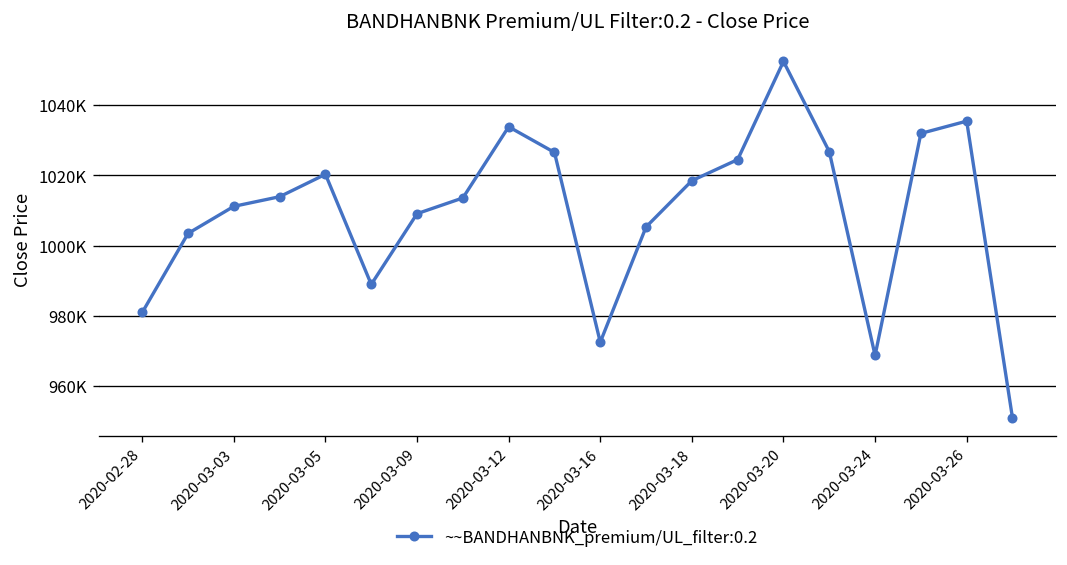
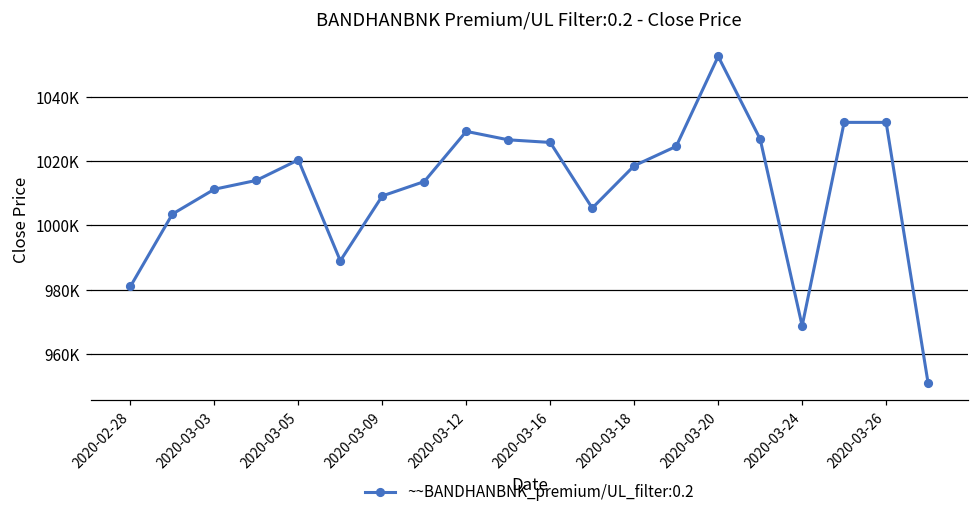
  {
    "2020-02-28": 981000,
    "2020-03-03": 1011000,
    "2020-03-05": 1020000,
    "2020-03-09": 1009000,
-   "2020-03-12": 1034000,
-   "2020-03-16": 972000,
+   "2020-03-12": 1029000,
+   "2020-03-16": 1026000,
    "2020-03-18": 1018000,
    "2020-03-20": 1052000,
    "2020-03-24": 969000,
-   "2020-03-26": 1035000
+   "2020-03-26": 1032000
  }
